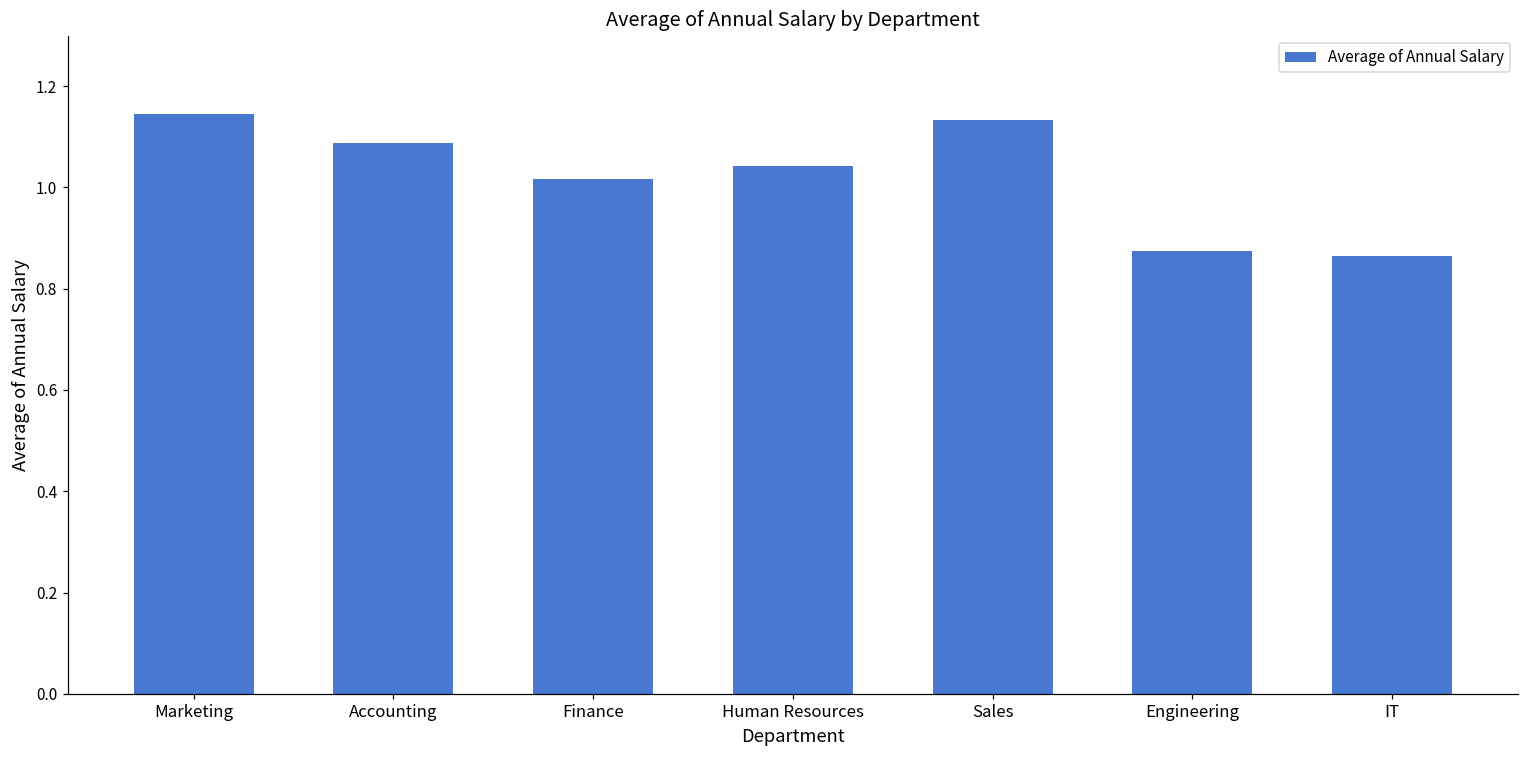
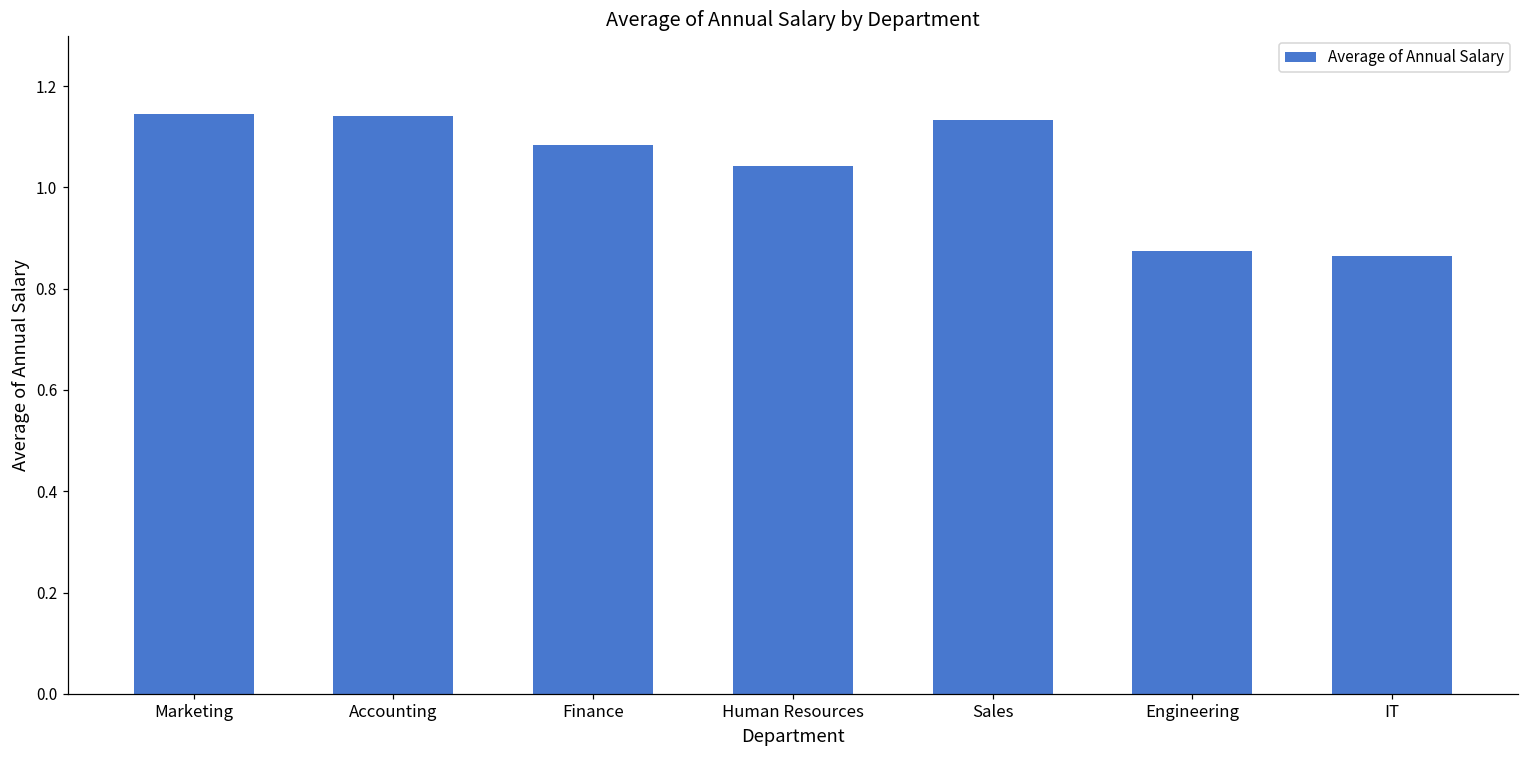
  {
    "Marketing": 1.15,
-   "Accounting": 1.09,
-   "Finance": 1.02,
+   "Accounting": 1.14,
+   "Finance": 1.08,
    "Human Resources": 1.04,
    "Sales": 1.13,
    "Engineering": 0.87,
    "IT": 0.86
  }
